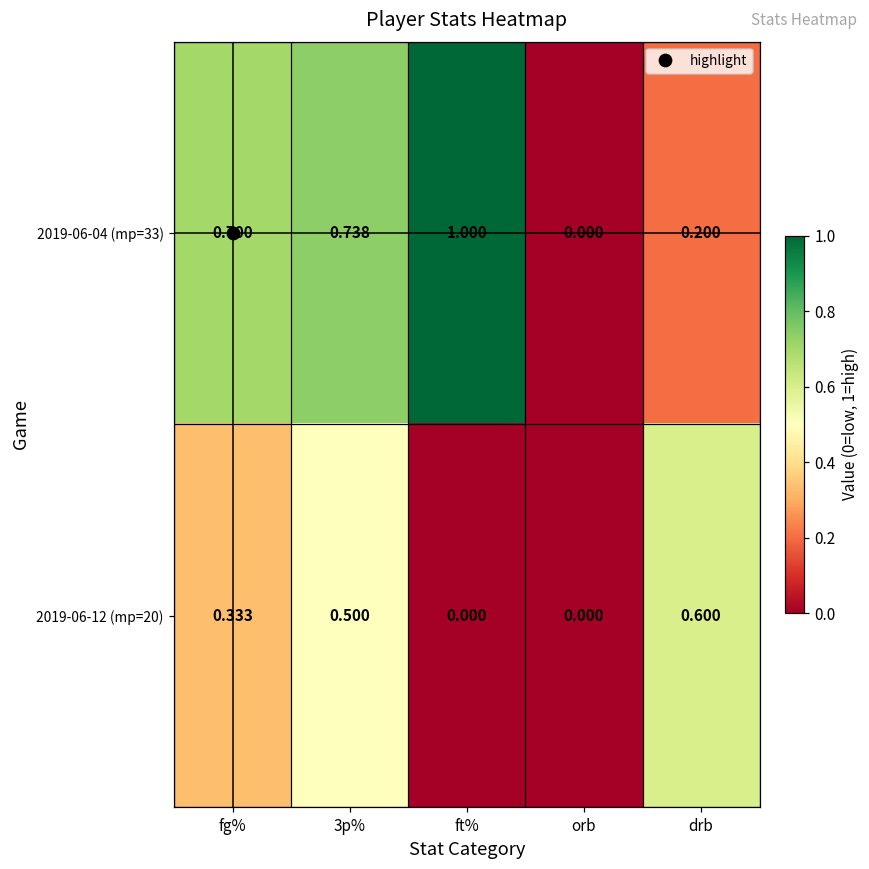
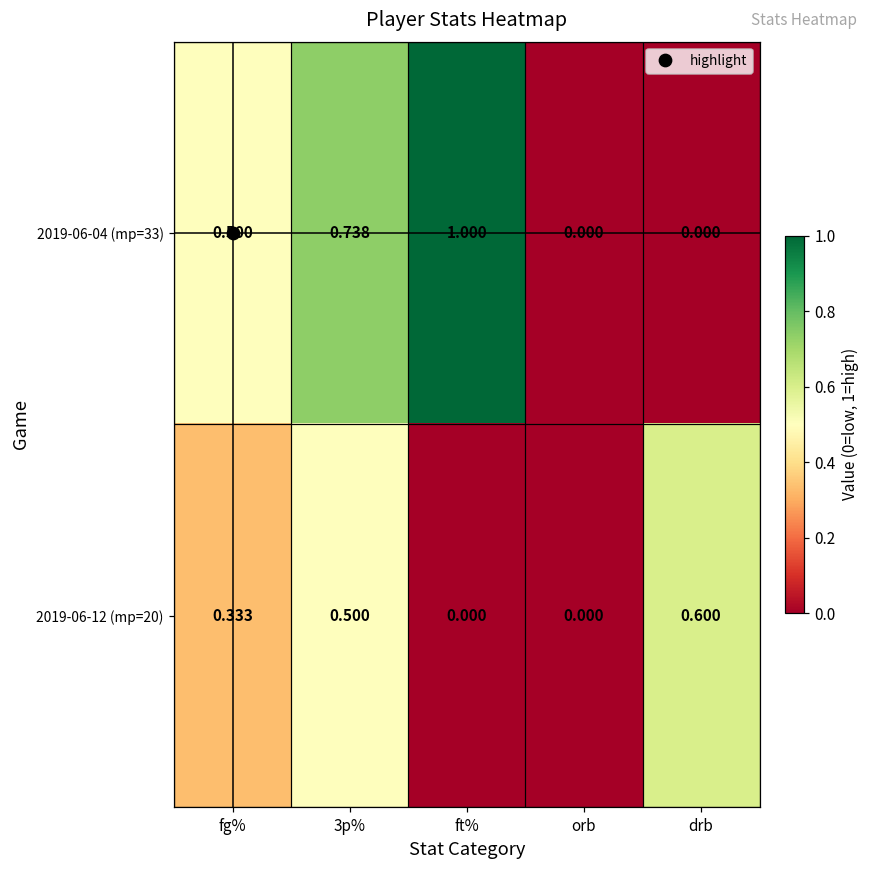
  {
    "2019-06-04 (mp=33)": {
-     "fg%": 0.700,
+     "fg%": 0.500,
      "3p%": 0.738,
      "ft%": 1.000,
      "orb": 0.000,
-     "drb": 0.200
+     "drb": 0.000
    },
    "2019-06-12 (mp=20)": {
      "fg%": 0.333,
      "3p%": 0.500,
      "ft%": 0.000,
      "orb": 0.000,
      "drb": 0.600
    }
  }
